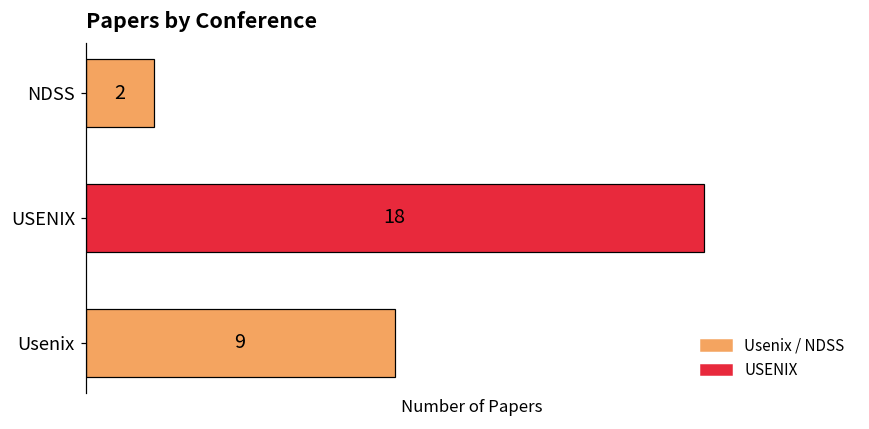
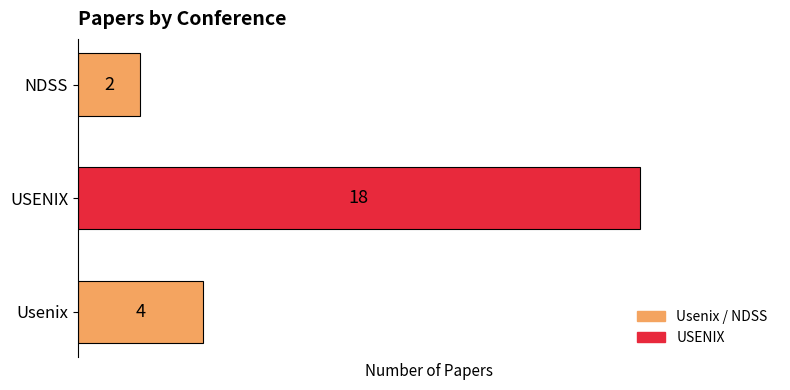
  {
    "NDSS": 2,
    "USENIX": 18,
-   "Usenix": 9
+   "Usenix": 4
  }
